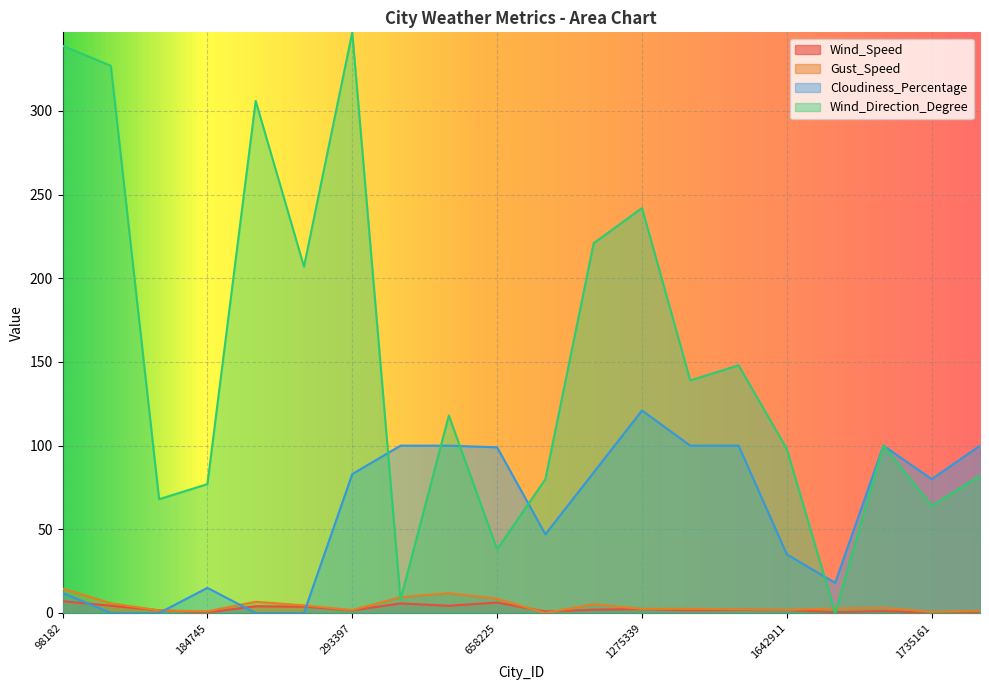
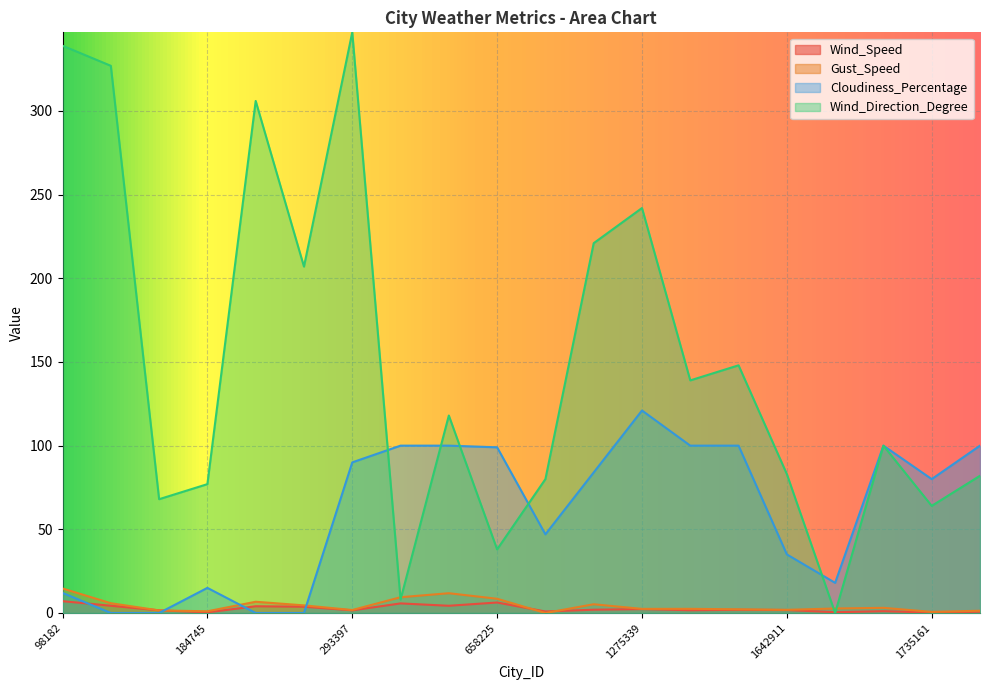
  {
    "Cloudiness_Percentage": {
      "98182": 12,
      "184745": 15,
-     "293397": 83,
+     "293397": 90,
      "658225": 99,
      "1275339": 121,
      "1642911": 35,
      "1735161": 80
    },
    "Wind_Direction_Degree": {
      "98182": 339,
      "184745": 77,
      "293397": 347,
      "658225": 38,
      "1275339": 242,
-     "1642911": 98,
+     "1642911": 83,
      "1735161": 64
    }
  }
